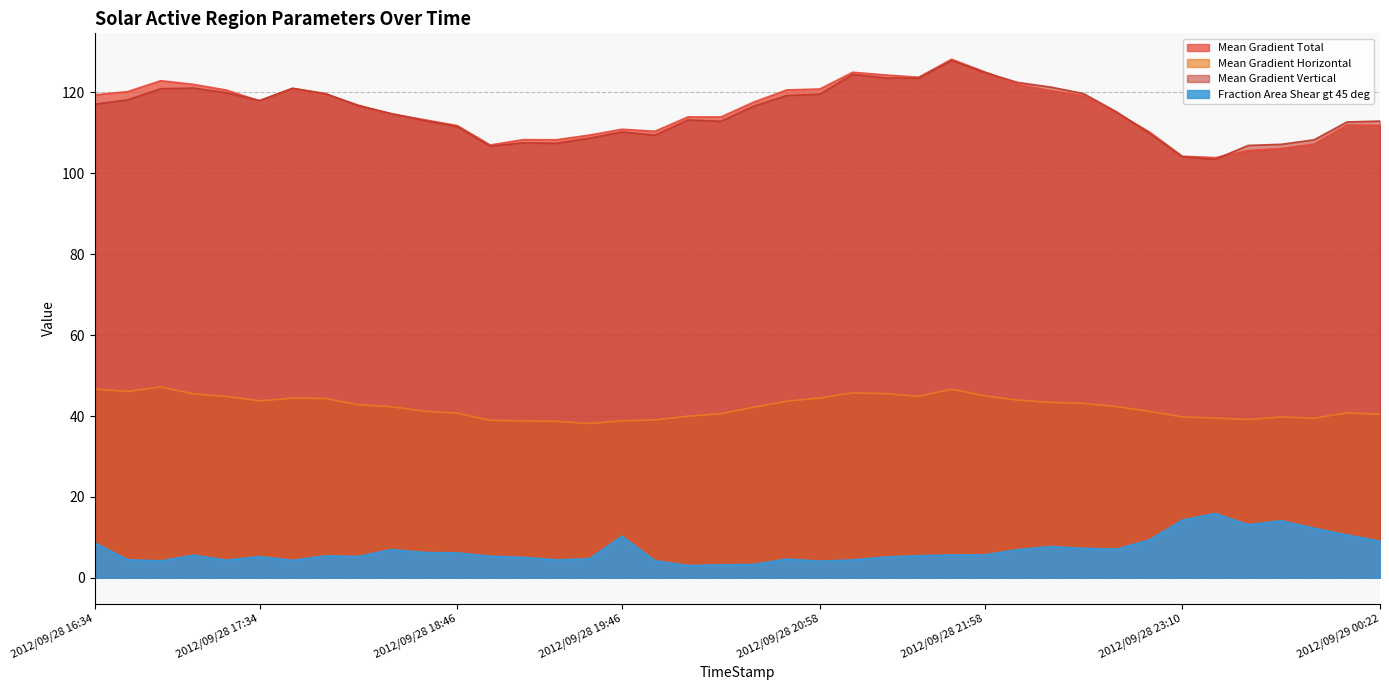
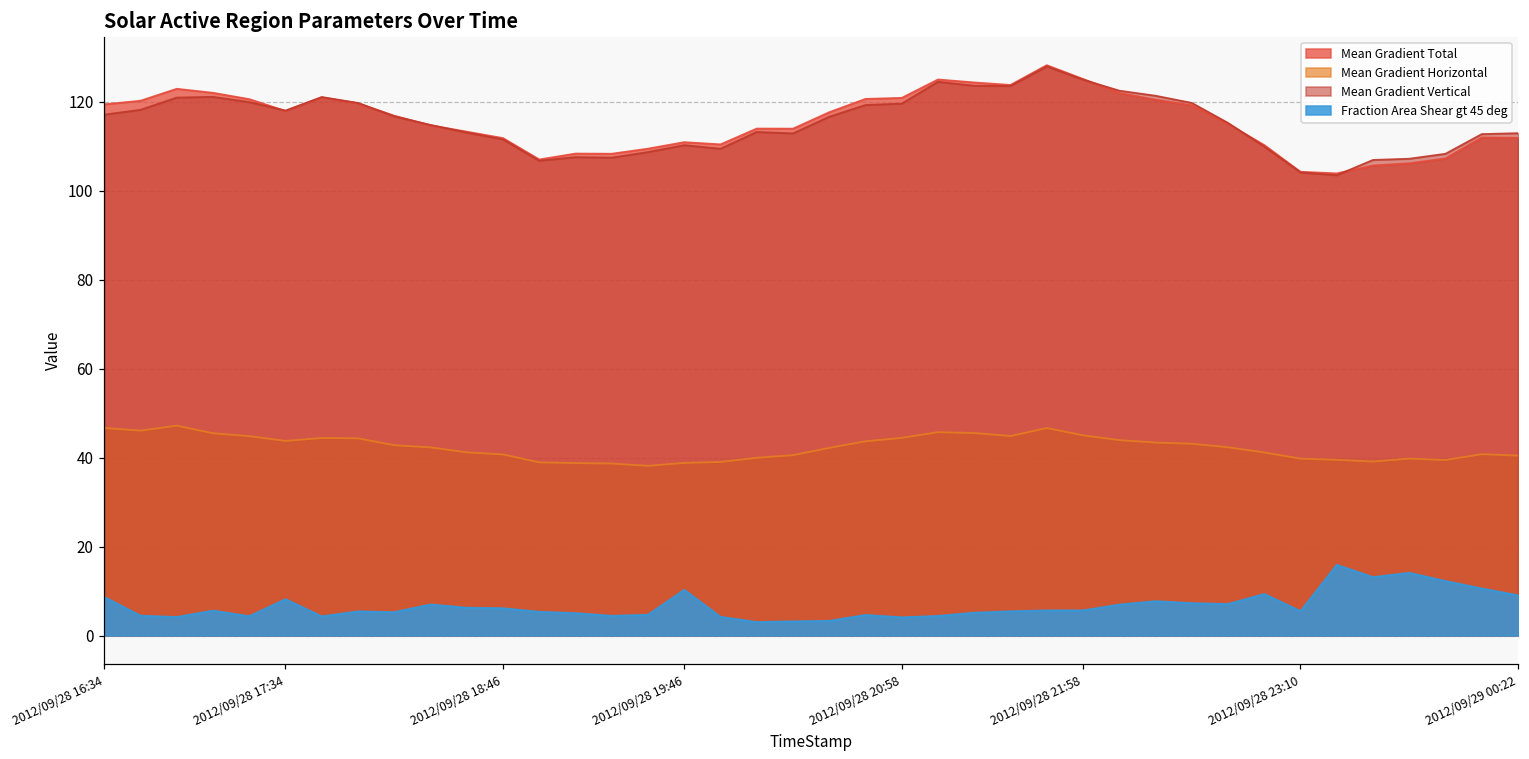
  {
    "Fraction Area Shear gt 45 deg": {
      "2012/09/28 16:34": 9,
-     "2012/09/28 17:34": 5,
+     "2012/09/28 17:34": 8,
      "2012/09/28 18:46": 6,
      "2012/09/28 19:46": 10,
      "2012/09/28 20:58": 4,
      "2012/09/28 21:58": 6,
-     "2012/09/28 23:10": 14,
+     "2012/09/28 23:10": 5,
      "2012/09/29 00:22": 9
    }
  }
